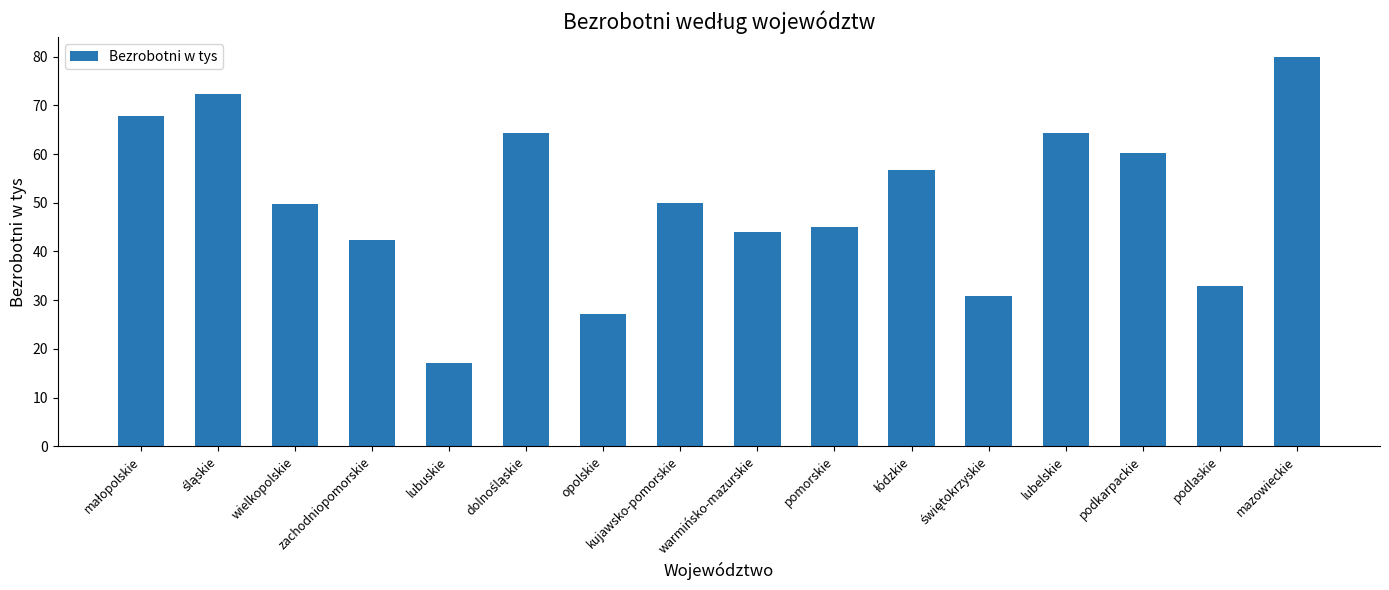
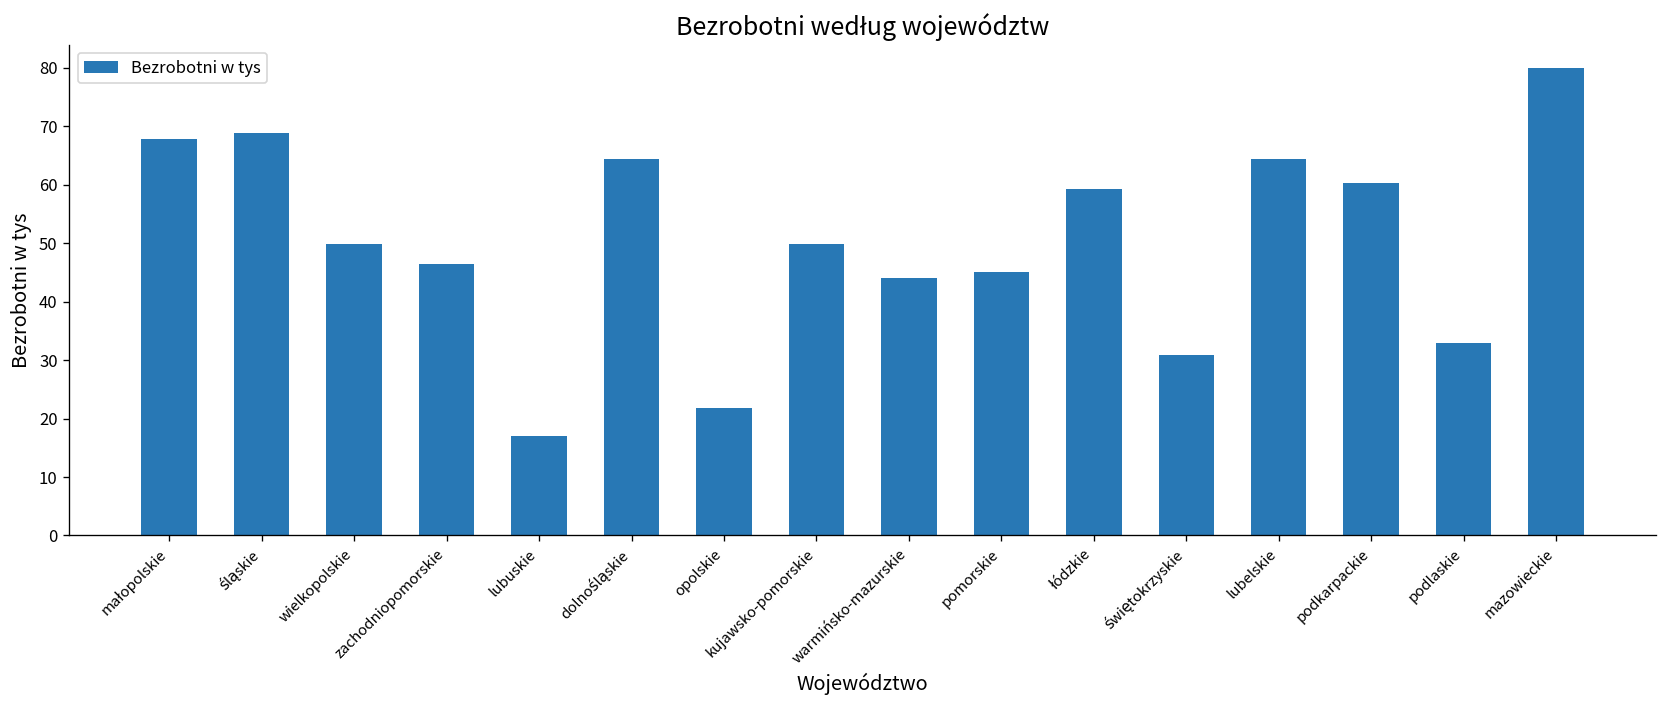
  {
    "małopolskie": 68,
-   "śląskie": 72,
+   "śląskie": 69,
    "wielkopolskie": 50,
-   "zachodniopomorskie": 42,
+   "zachodniopomorskie": 46,
    "lubuskie": 17,
    "dolnośląskie": 64,
-   "opolskie": 27,
+   "opolskie": 22,
    "kujawsko-pomorskie": 50,
    "warmińsko-mazurskie": 44,
    "pomorskie": 45,
-   "łódzkie": 57,
+   "łódzkie": 59,
    "świętokrzyskie": 31,
    "lubelskie": 64,
    "podkarpackie": 60,
    "podlaskie": 33,
    "mazowieckie": 80
  }
